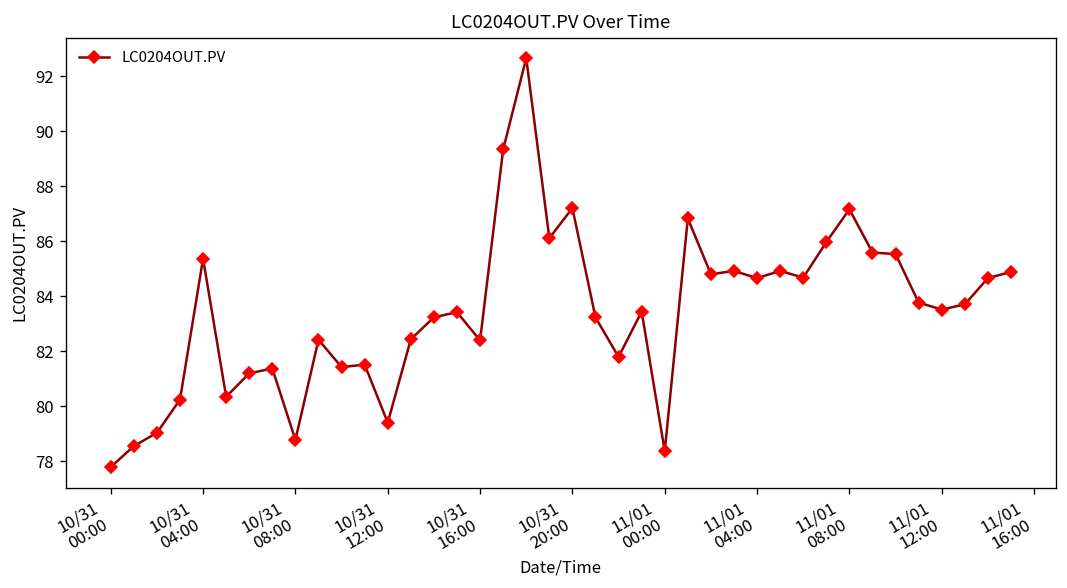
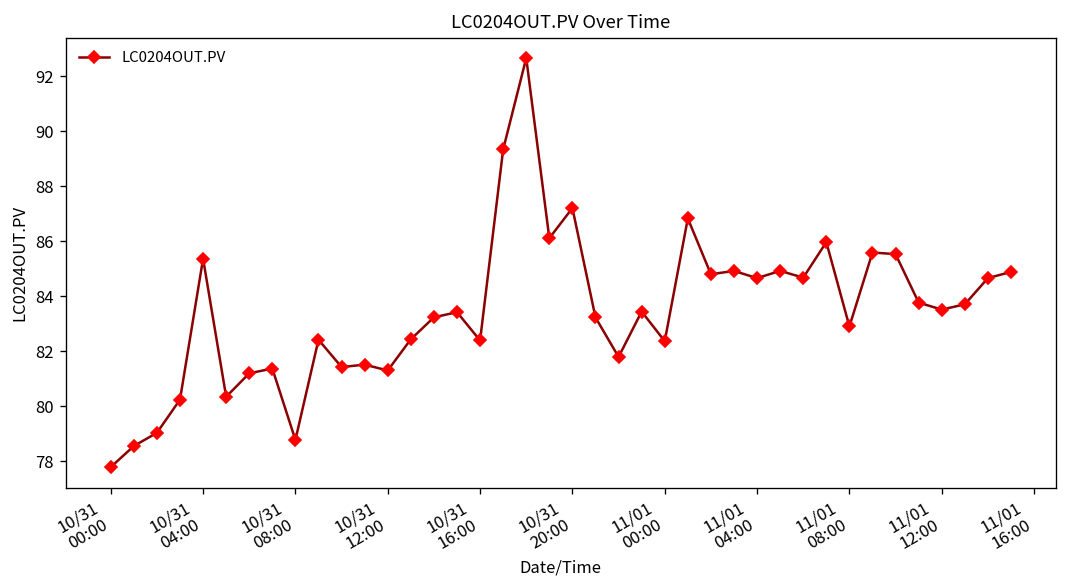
  {
    "10/31 00:00": 77.8,
    "10/31 04:00": 85.4,
    "10/31 08:00": 78.8,
-   "10/31 12:00": 79.4,
+   "10/31 12:00": 81.3,
    "10/31 16:00": 82.4,
    "10/31 20:00": 87.2,
-   "11/01 00:00": 78.4,
+   "11/01 00:00": 82.4,
    "11/01 04:00": 84.7,
-   "11/01 08:00": 87.2,
+   "11/01 08:00": 82.9,
    "11/01 12:00": 83.5
  }
